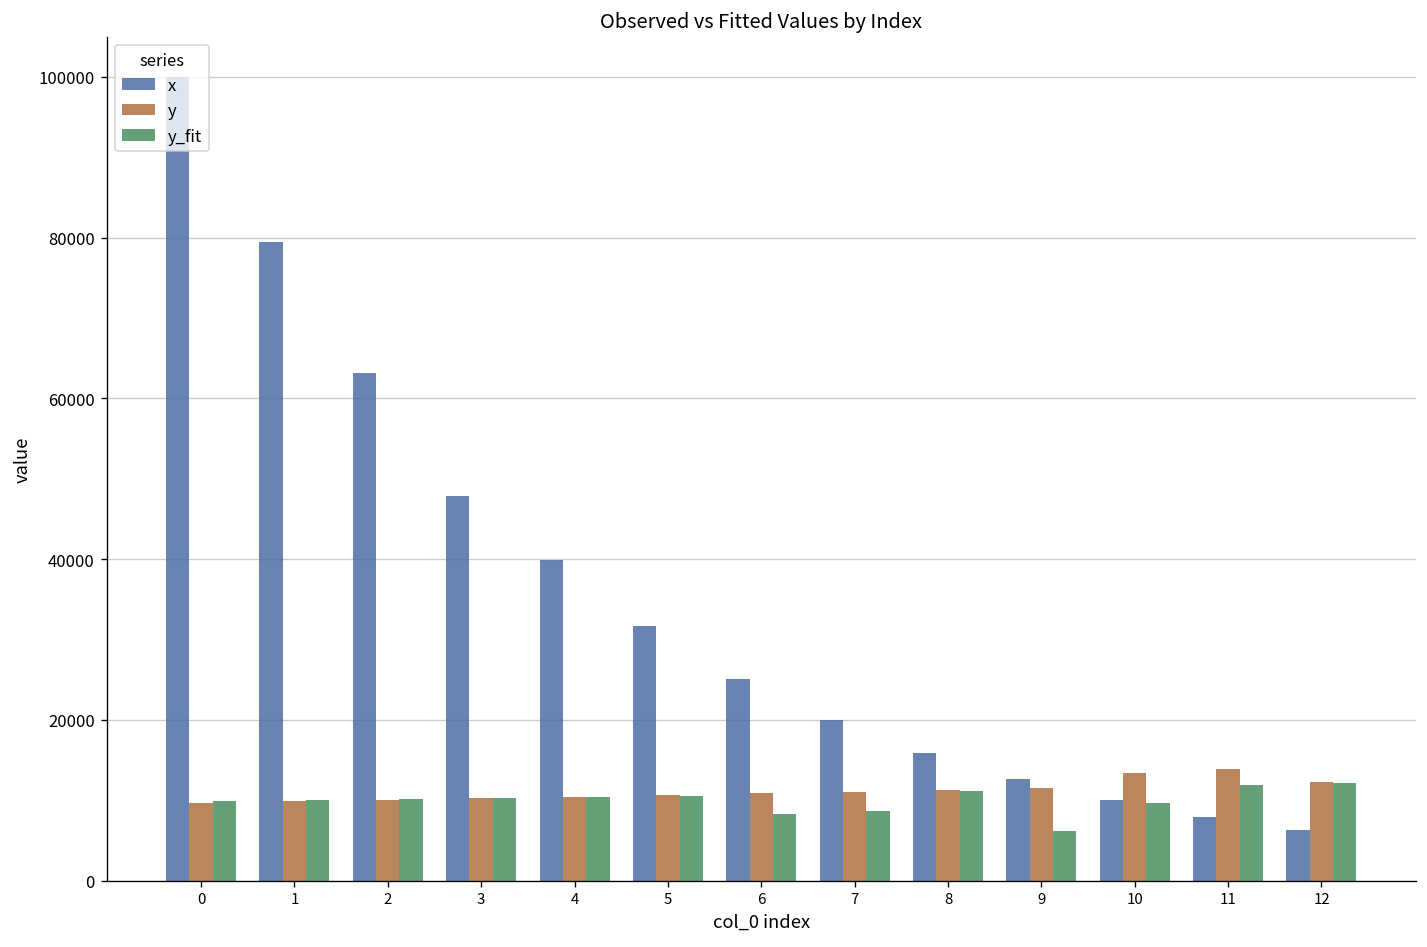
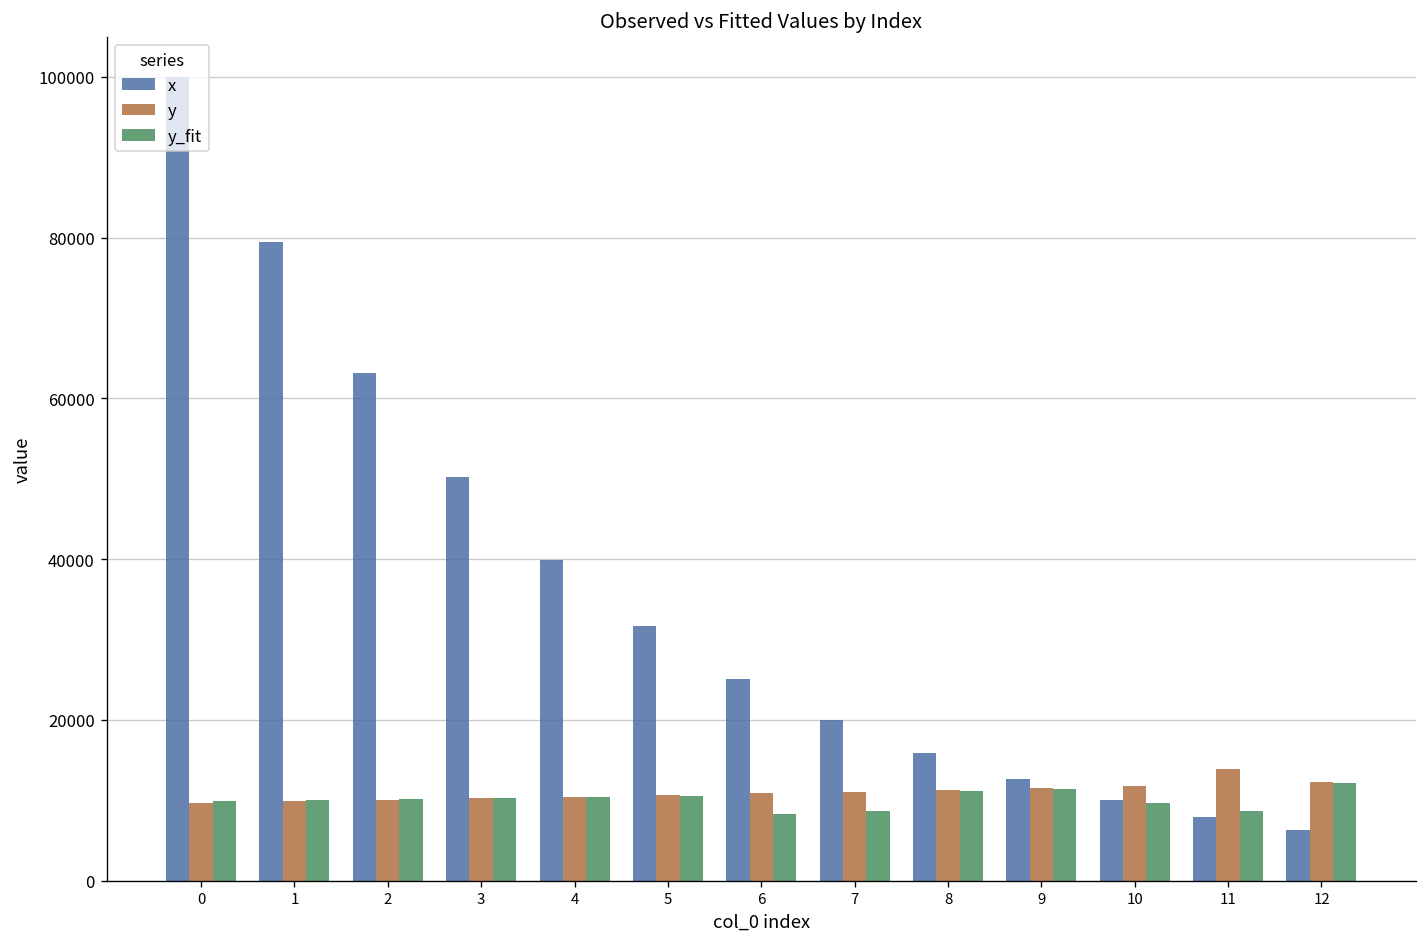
  {
    "x": {
      "1": 80000,
      "2": 63000,
-     "3": 48000,
+     "3": 50000,
      "4": 40000,
      "5": 32000,
      "6": 25000,
      "7": 20000,
      "8": 16000,
      "9": 13000,
      "10": 10000,
      "11": 8000,
      "12": 6000
    },
    "y": {
      "0": 10000,
      "1": 10000,
      "2": 10000,
      "3": 10000,
      "4": 10000,
      "5": 11000,
      "6": 11000,
      "7": 11000,
      "8": 11000,
      "9": 12000,
-     "10": 13000,
+     "10": 12000,
      "11": 14000,
      "12": 12000
    },
    "y_fit": {
      "0": 10000,
      "1": 10000,
      "2": 10000,
      "3": 10000,
      "4": 10000,
      "5": 11000,
      "6": 8000,
      "7": 9000,
      "8": 11000,
-     "9": 6000,
+     "9": 11000,
      "10": 10000,
-     "11": 12000,
+     "11": 9000,
      "12": 12000
    }
  }
